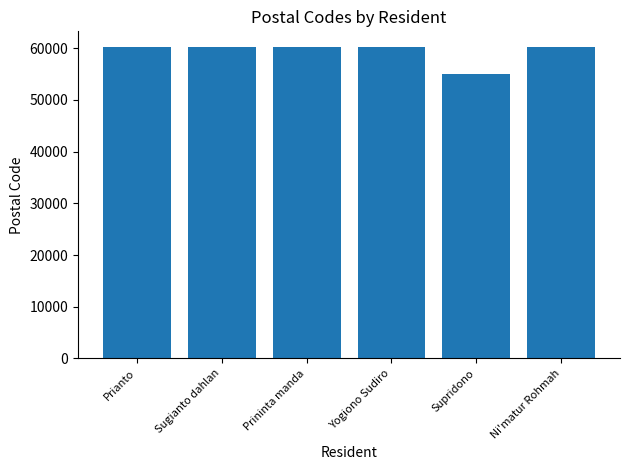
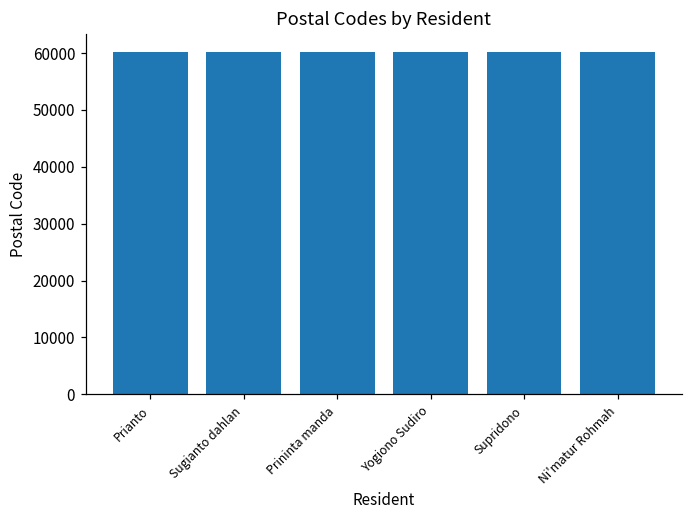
  {
    "Prianto": 60000,
    "Sugianto dahlan": 60000,
    "Prininta manda": 60000,
    "Yogiono Sudiro": 60000,
-   "Supridono": 55000,
+   "Supridono": 60000,
    "Ni'matur Rohmah": 60000
  }
